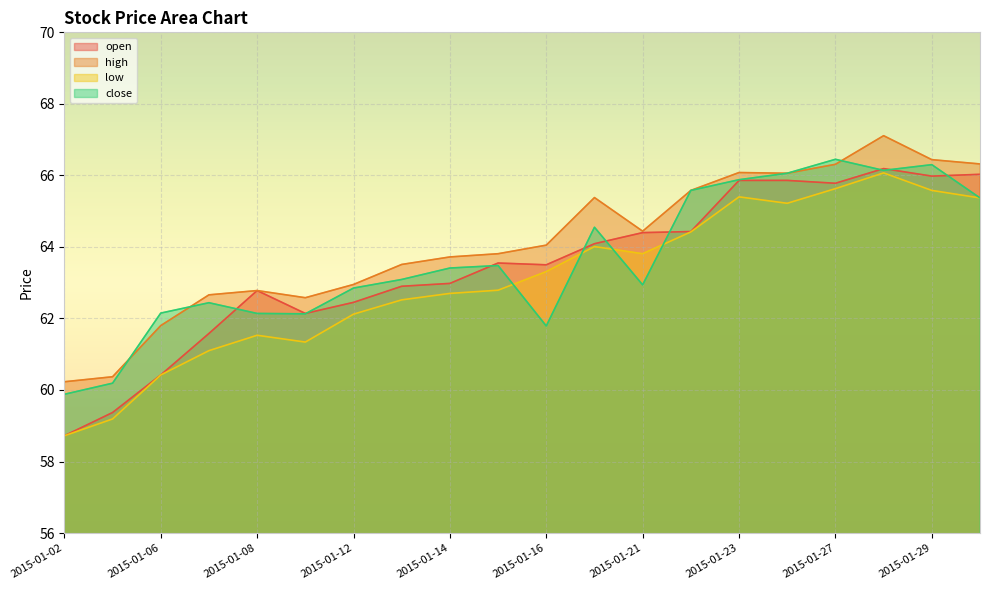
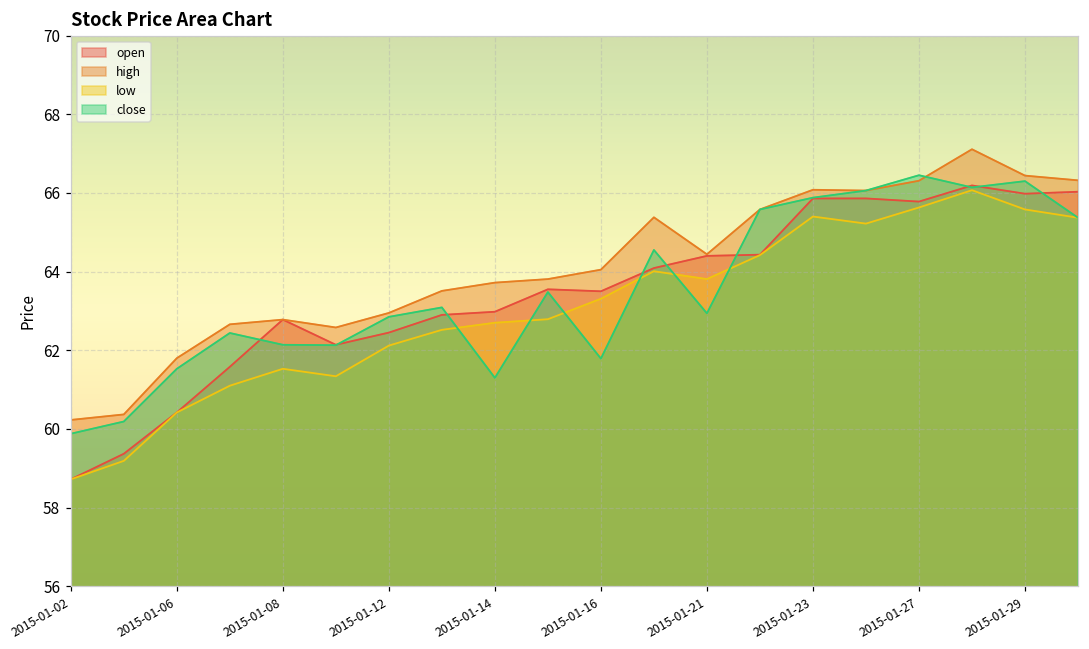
  {
    "close": {
      "2015-01-02": 59.9,
-     "2015-01-06": 62.2,
+     "2015-01-06": 61.5,
      "2015-01-08": 62.1,
      "2015-01-12": 62.9,
-     "2015-01-14": 63.4,
+     "2015-01-14": 61.3,
      "2015-01-16": 61.8,
      "2015-01-21": 62.9,
      "2015-01-27": 66.5,
      "2015-01-29": 66.3
    }
  }
